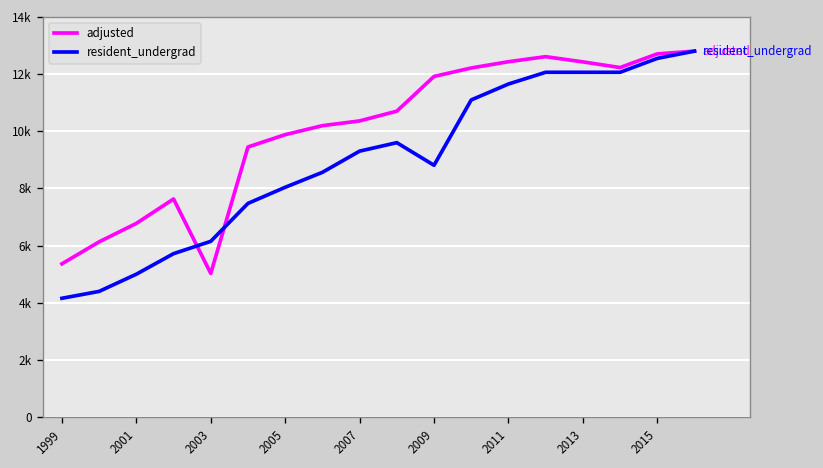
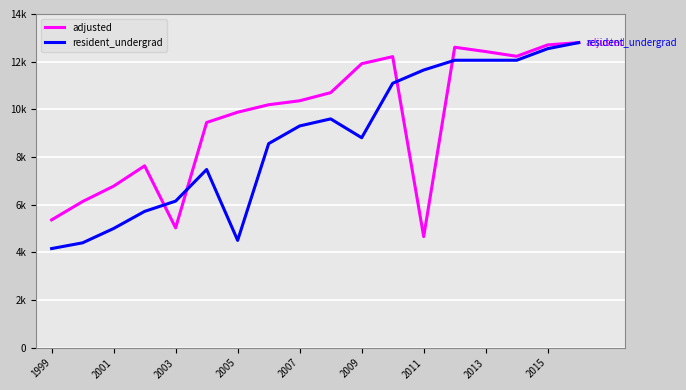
  {
    "adjusted": {
      "1999": 5400,
      "2001": 6800,
      "2003": 5000,
      "2005": 9900,
      "2007": 10400,
      "2009": 11900,
-     "2011": 12400,
+     "2011": 4700,
      "2013": 12400,
      "2015": 12700
    },
    "resident_undergrad": {
      "1999": 4200,
      "2001": 5000,
      "2003": 6200,
-     "2005": 8000,
+     "2005": 4500,
      "2007": 9300,
      "2009": 8800,
      "2011": 11700,
      "2013": 12100,
      "2015": 12500
    }
  }
